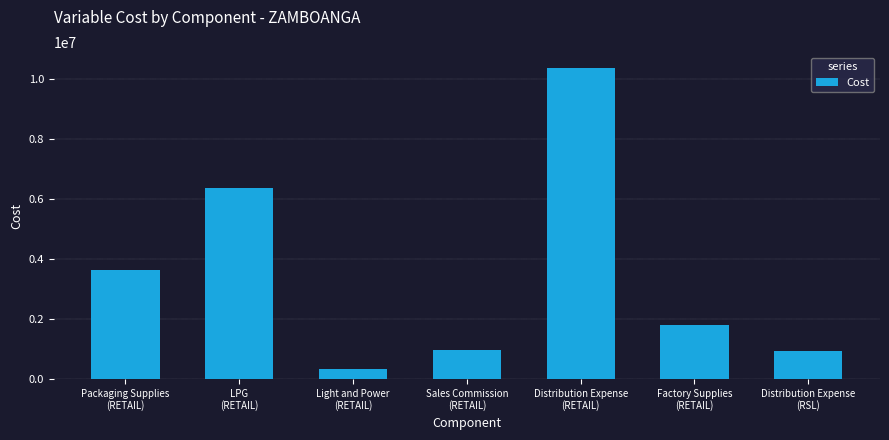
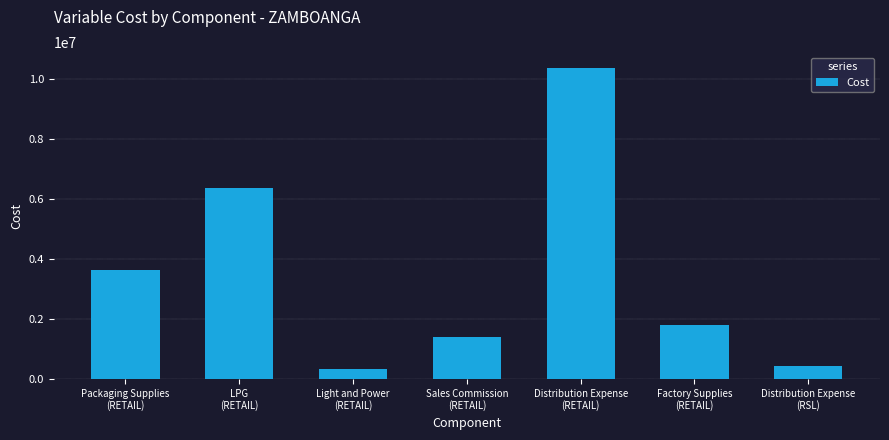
  {
    "Packaging Supplies (RETAIL)": 3600000,
    "LPG (RETAIL)": 6400000,
    "Light and Power (RETAIL)": 300000,
-   "Sales Commission (RETAIL)": 1000000,
+   "Sales Commission (RETAIL)": 1400000,
    "Distribution Expense (RETAIL)": 10400000,
    "Factory Supplies (RETAIL)": 1800000,
-   "Distribution Expense (RSL)": 900000
+   "Distribution Expense (RSL)": 400000
  }
